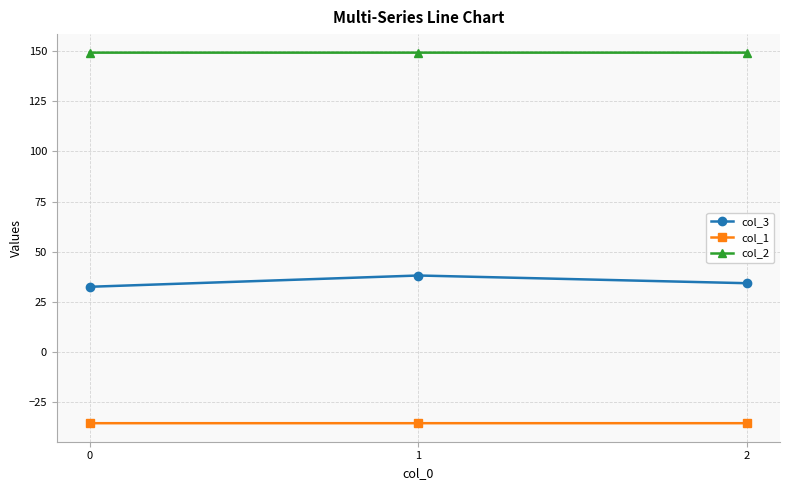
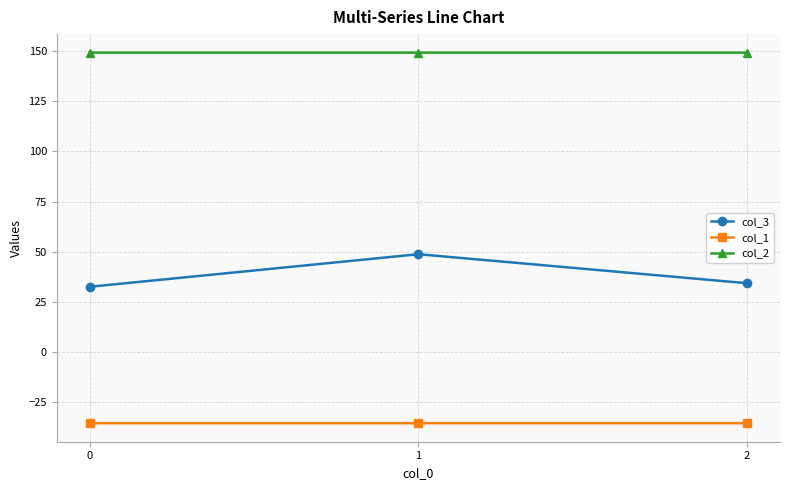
  {
    "col_3": {
      "0": 33,
-     "1": 38,
+     "1": 49,
      "2": 34
    },
    "col_1": {
      "0": -35,
      "1": -35,
      "2": -35
    },
    "col_2": {
      "0": 149,
      "1": 149,
      "2": 149
    }
  }
